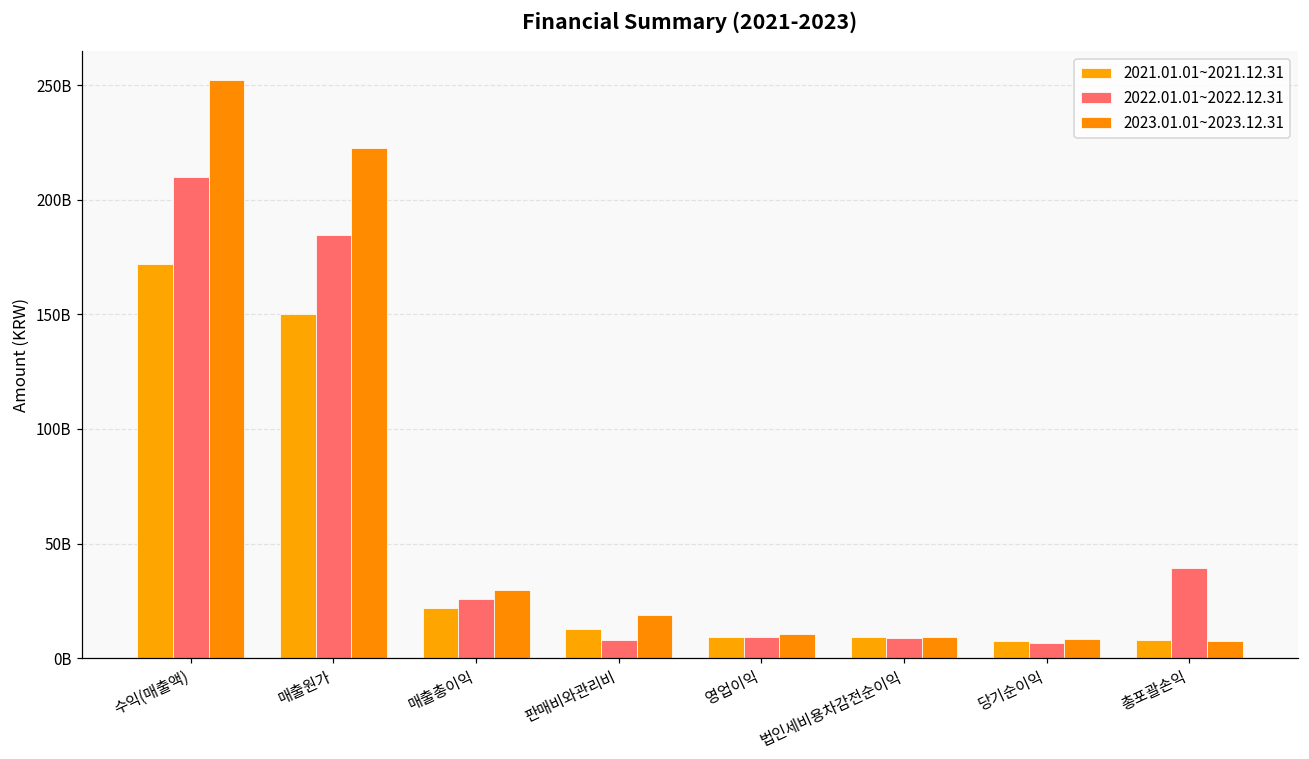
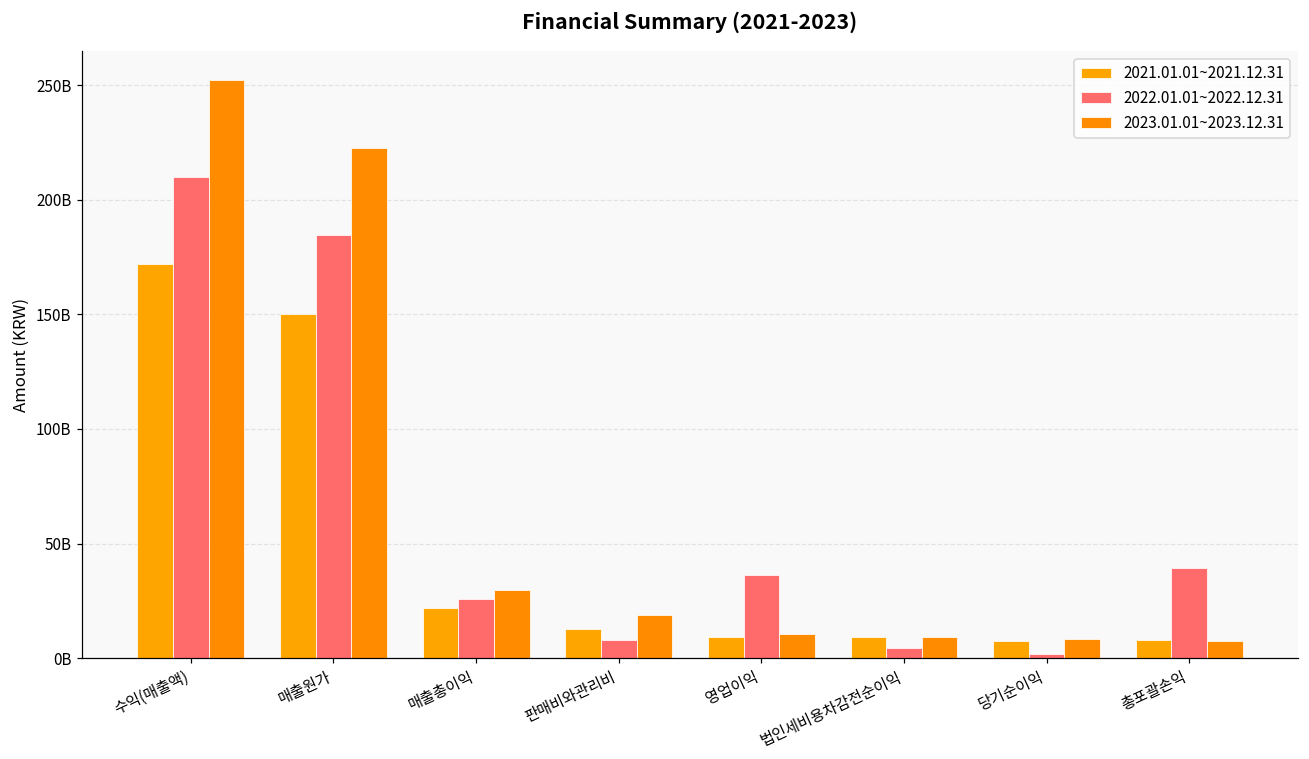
  {
    "2022.01.01~2022.12.31": {
      "수익(매출액)": 210000000000,
      "매출원가": 184000000000,
      "매출총이익": 26000000000,
      "판매비와관리비": 8000000000,
-     "영업이익": 9000000000,
-     "법인세비용차감전순이익": 9000000000,
-     "당기순이익": 7000000000,
+     "영업이익": 36000000000,
+     "법인세비용차감전순이익": 4000000000,
+     "당기순이익": 2000000000,
      "총포괄손익": 39000000000
    }
  }
